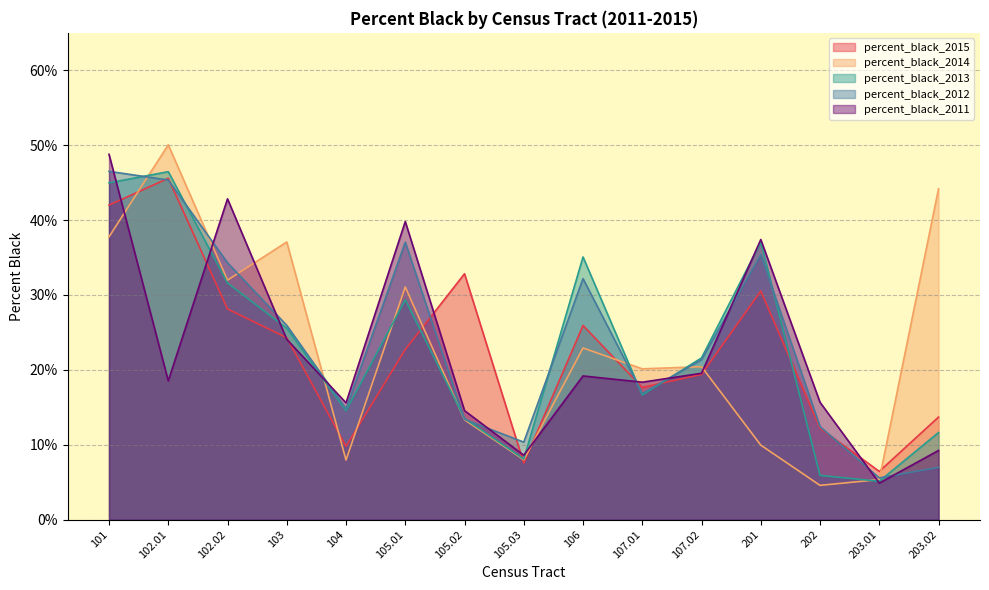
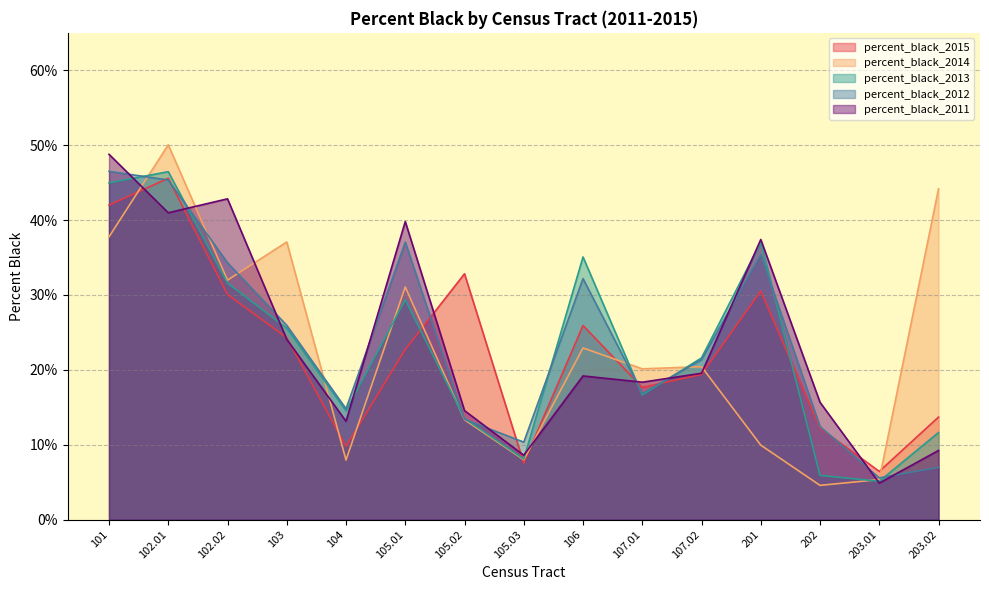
  {
    "percent_black_2015": {
      "101": "42%",
-     "102.02": "28%",
+     "102.02": "30%",
      "104": "10%",
      "105.01": "23%",
      "105.02": "33%",
      "105.03": "8%",
      "106": "26%",
      "107.01": "18%",
      "201": "31%",
      "203.01": "6%",
      "203.02": "14%"
    },
    "percent_black_2014": {
      "101": "38%",
      "102.01": "50%",
      "102.02": "32%",
      "103": "37%",
      "104": "8%",
      "105.01": "31%",
      "106": "23%",
      "107.01": "20%",
      "107.02": "20%",
      "201": "10%",
      "202": "5%",
      "203.02": "44%"
    },
    "percent_black_2011": {
      "101": "49%",
-     "102.01": "19%",
+     "102.01": "41%",
      "102.02": "43%",
-     "104": "16%",
+     "104": "13%",
      "105.01": "40%",
      "105.02": "15%",
      "105.03": "9%",
      "106": "19%",
      "107.01": "18%",
      "201": "37%",
      "202": "16%",
      "203.02": "9%"
    }
  }
